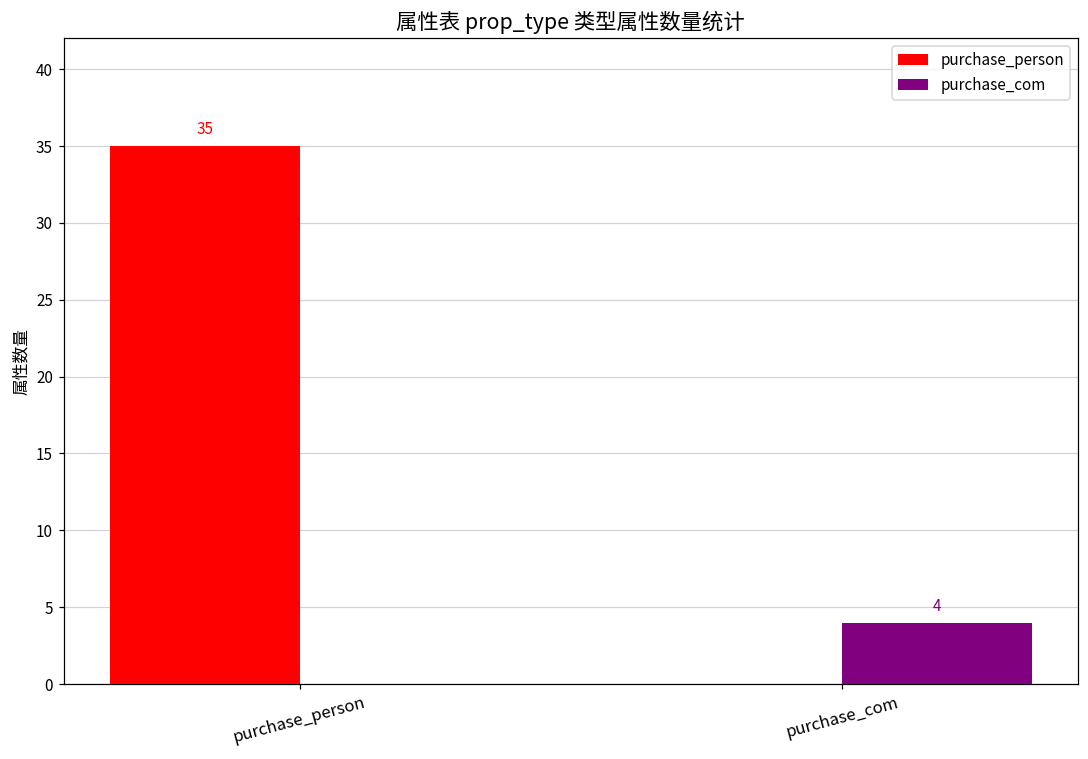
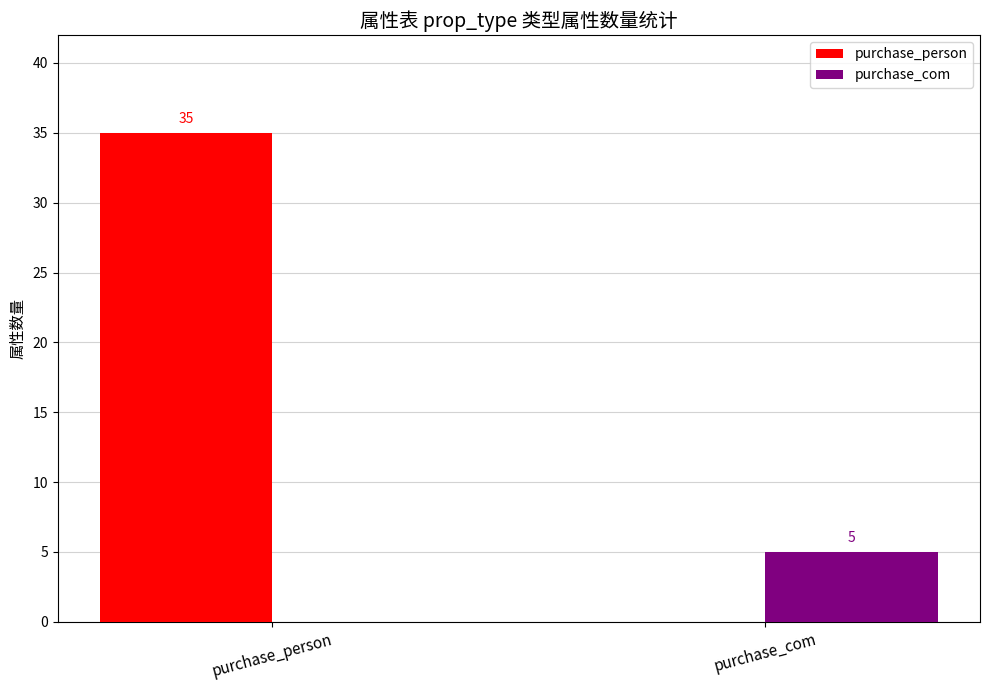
  {
    "purchase_person": {
      "purchase_person": 35
    },
    "purchase_com": {
-     "purchase_com": 4
+     "purchase_com": 5
    }
  }
